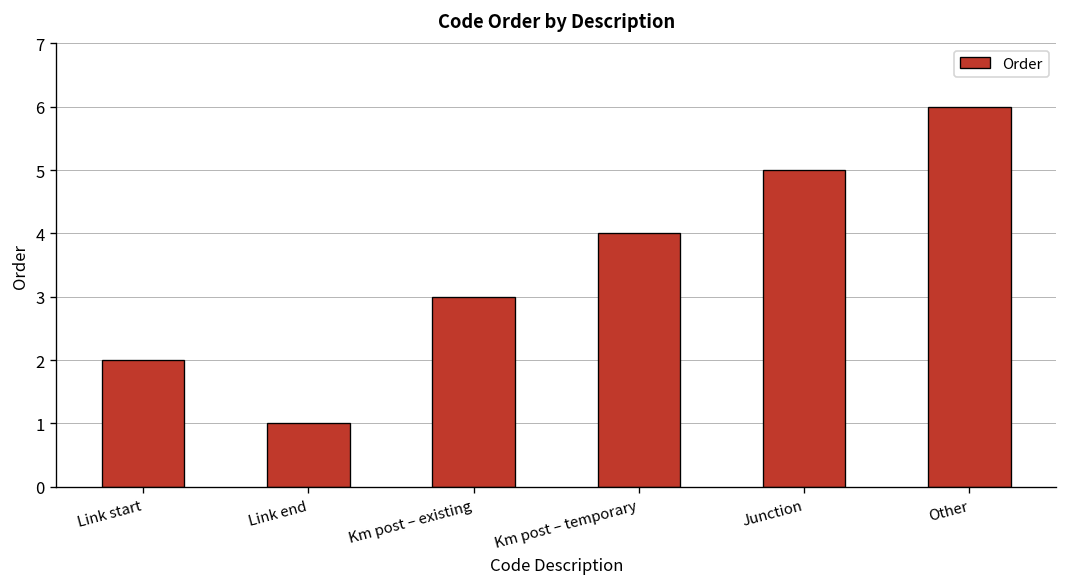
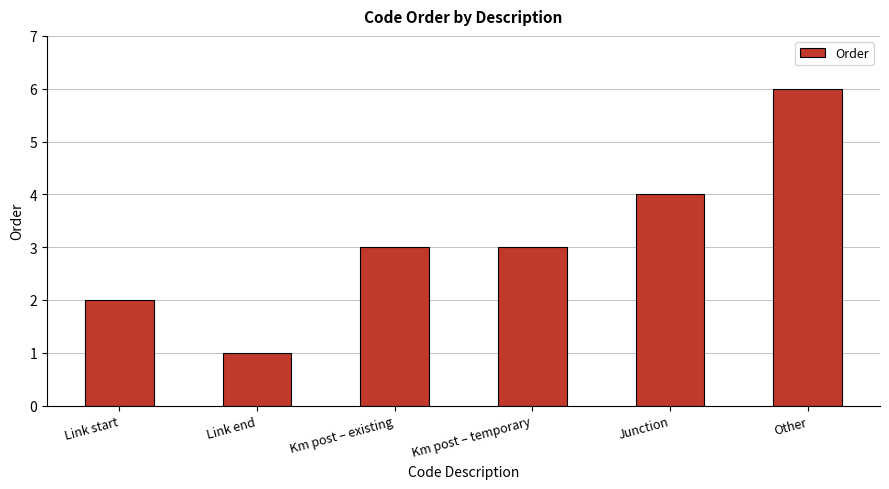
  {
    "Link start": 2,
    "Link end": 1,
    "Km post – existing": 3,
-   "Km post – temporary": 4,
-   "Junction": 5,
+   "Km post – temporary": 3,
+   "Junction": 4,
    "Other": 6
  }
